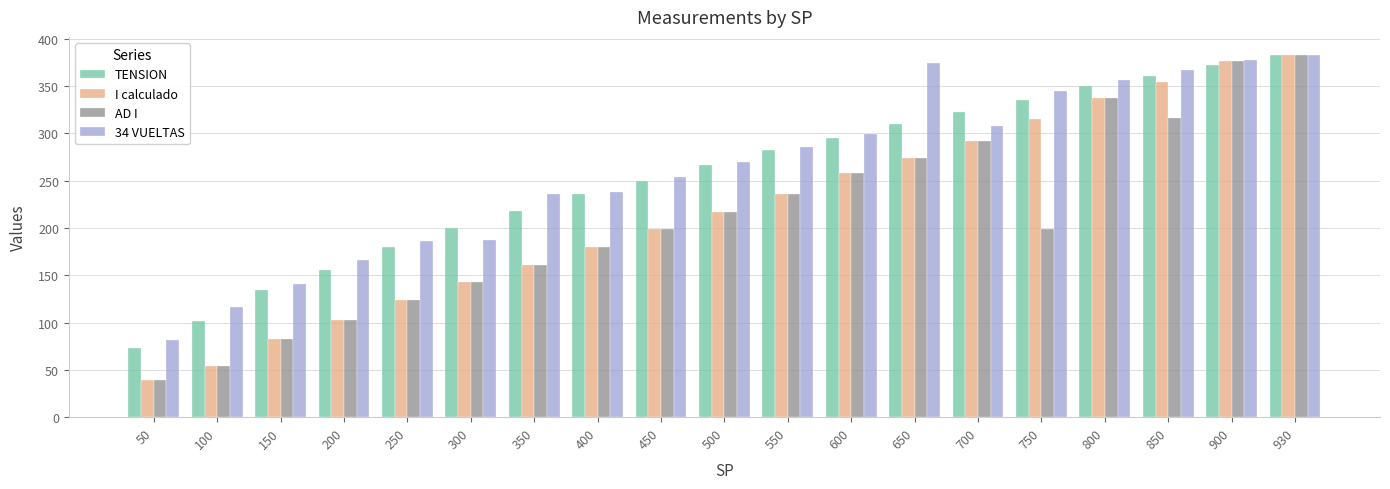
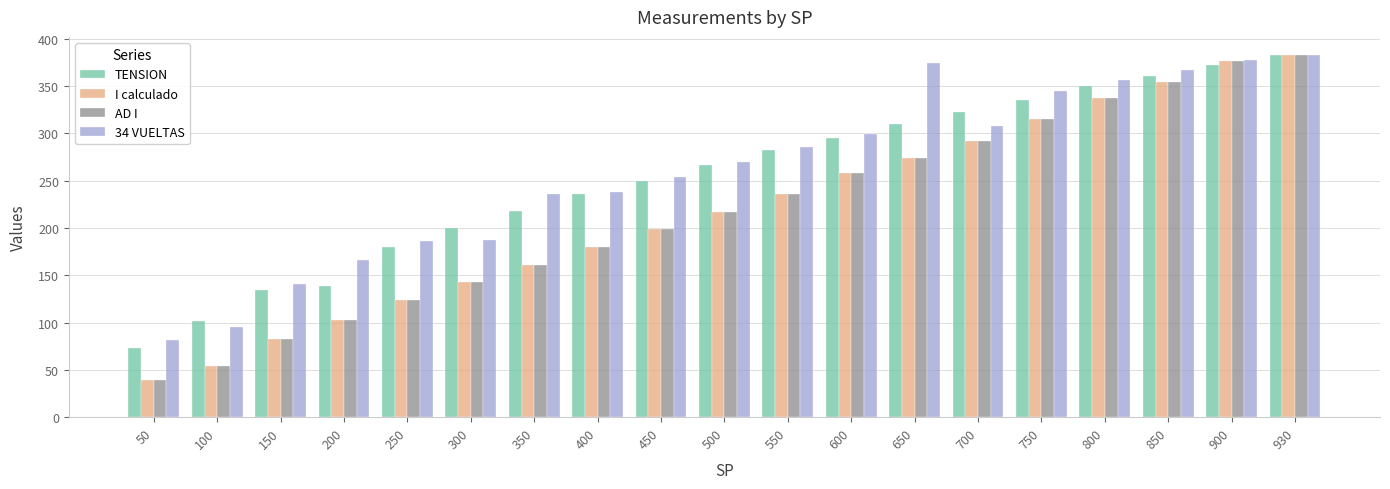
  {
    "TENSION": {
      "50": 70,
      "100": 100,
      "150": 130,
-     "200": 160,
+     "200": 140,
      "250": 180,
      "300": 200,
      "350": 220,
      "400": 240,
      "450": 250,
      "500": 270,
      "550": 280,
      "600": 300,
      "650": 310,
      "700": 320,
      "750": 340,
      "800": 350,
      "850": 360,
      "900": 370,
      "930": 380
    },
    "I calculado": {
      "50": 40,
      "100": 50,
      "150": 80,
      "200": 100,
      "250": 120,
      "300": 140,
      "350": 160,
      "400": 180,
      "450": 200,
      "500": 220,
      "550": 240,
      "600": 260,
      "650": 270,
      "700": 290,
      "750": 310,
      "800": 340,
      "850": 350,
      "900": 380,
      "930": 380
    },
    "AD I": {
      "50": 40,
      "100": 50,
      "150": 80,
      "200": 100,
      "250": 120,
      "300": 140,
      "350": 160,
      "400": 180,
      "450": 200,
      "500": 220,
      "550": 240,
      "600": 260,
      "650": 270,
      "700": 290,
-     "750": 200,
+     "750": 310,
      "800": 340,
-     "850": 320,
+     "850": 350,
      "900": 380,
      "930": 380
    },
    "34 VUELTAS": {
      "50": 80,
-     "100": 120,
+     "100": 100,
      "150": 140,
      "200": 170,
      "250": 190,
      "300": 190,
      "350": 240,
      "400": 240,
      "450": 250,
      "500": 270,
      "550": 290,
      "600": 300,
      "650": 370,
      "700": 310,
      "750": 340,
      "800": 360,
      "850": 370,
      "900": 380,
      "930": 380
    }
  }
